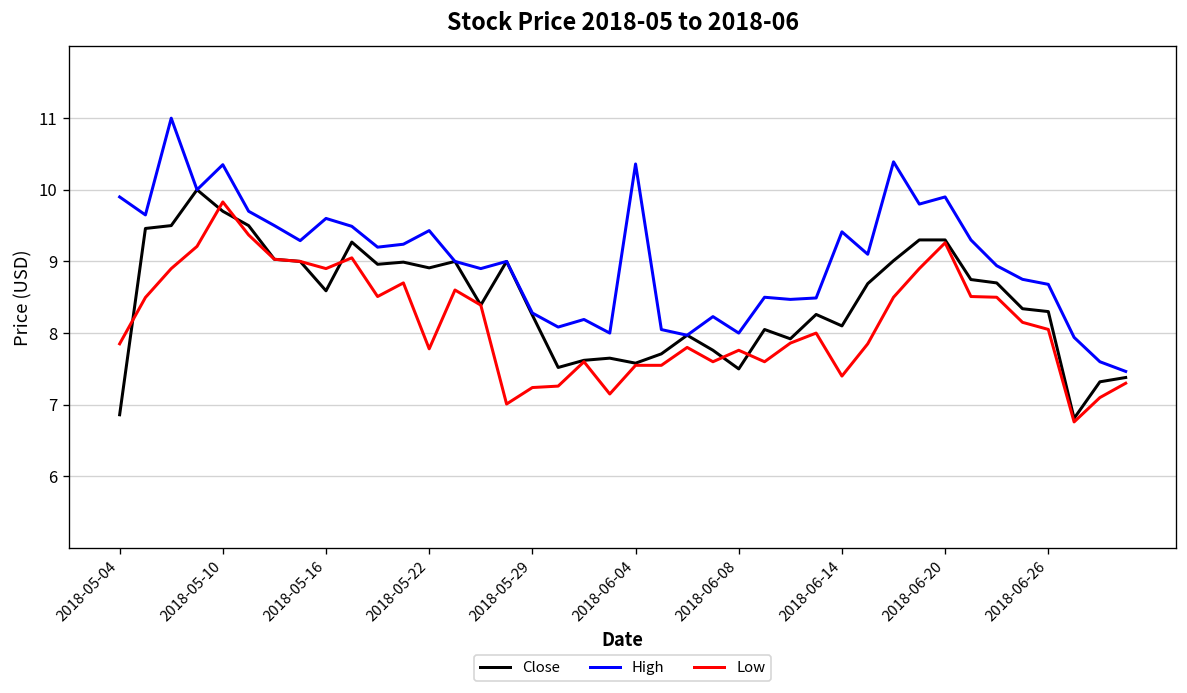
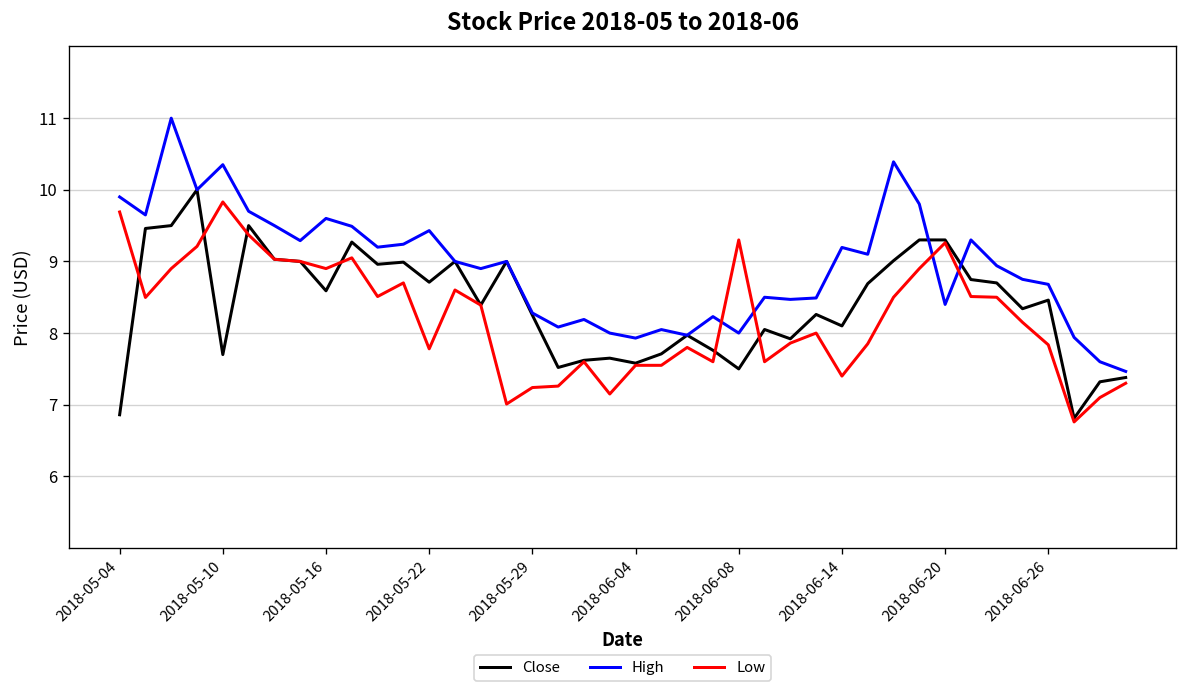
  {
    "Close": {
      "2018-05-04": 6.9,
-     "2018-05-10": 9.7,
+     "2018-05-10": 7.7,
      "2018-05-16": 8.6,
-     "2018-05-22": 8.9,
+     "2018-05-22": 8.7,
      "2018-06-08": 7.5,
      "2018-06-14": 8.1,
-     "2018-06-26": 8.3
+     "2018-06-26": 8.5
    },
    "High": {
      "2018-05-04": 9.9,
      "2018-05-10": 10.4,
      "2018-05-16": 9.6,
      "2018-05-22": 9.4,
-     "2018-06-04": 10.4,
+     "2018-06-04": 7.9,
      "2018-06-08": 8.0,
-     "2018-06-14": 9.4,
-     "2018-06-20": 9.9,
+     "2018-06-14": 9.2,
+     "2018-06-20": 8.4,
      "2018-06-26": 8.7
    },
    "Low": {
-     "2018-05-04": 7.9,
+     "2018-05-04": 9.7,
      "2018-05-10": 9.8,
      "2018-05-16": 8.9,
      "2018-05-22": 7.8,
      "2018-05-29": 7.2,
-     "2018-06-08": 7.8,
+     "2018-06-08": 9.3,
      "2018-06-14": 7.4,
-     "2018-06-26": 8.1
+     "2018-06-26": 7.8
    }
  }
